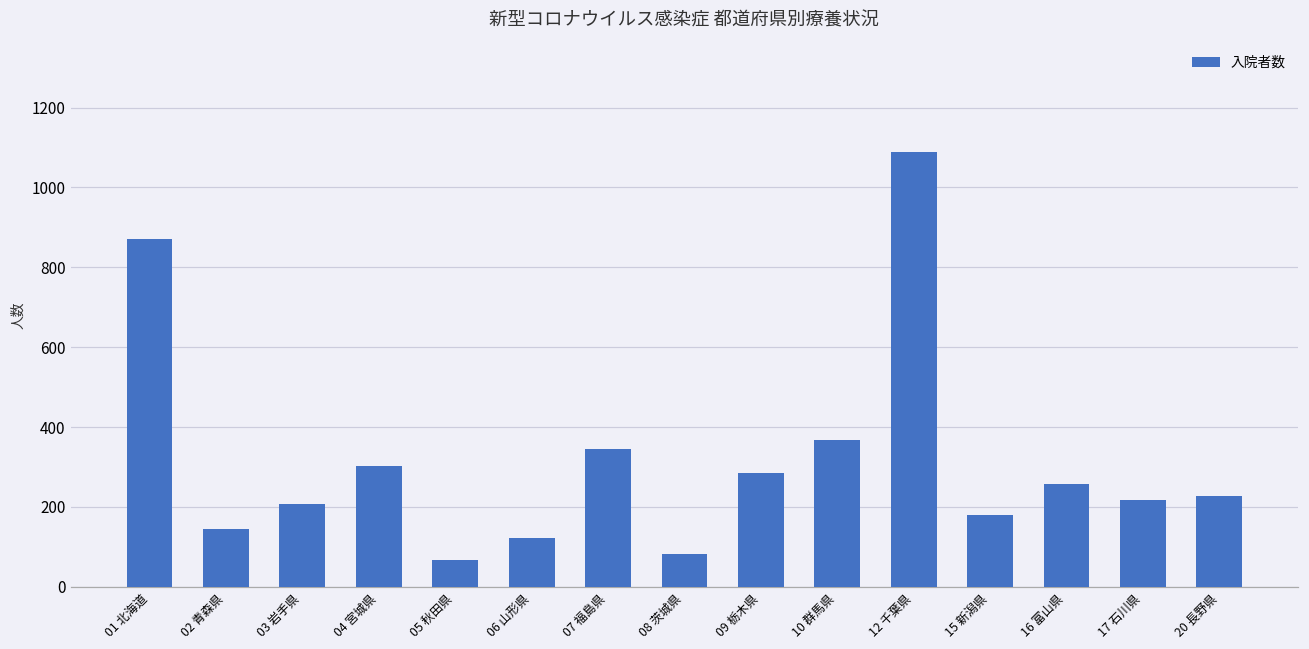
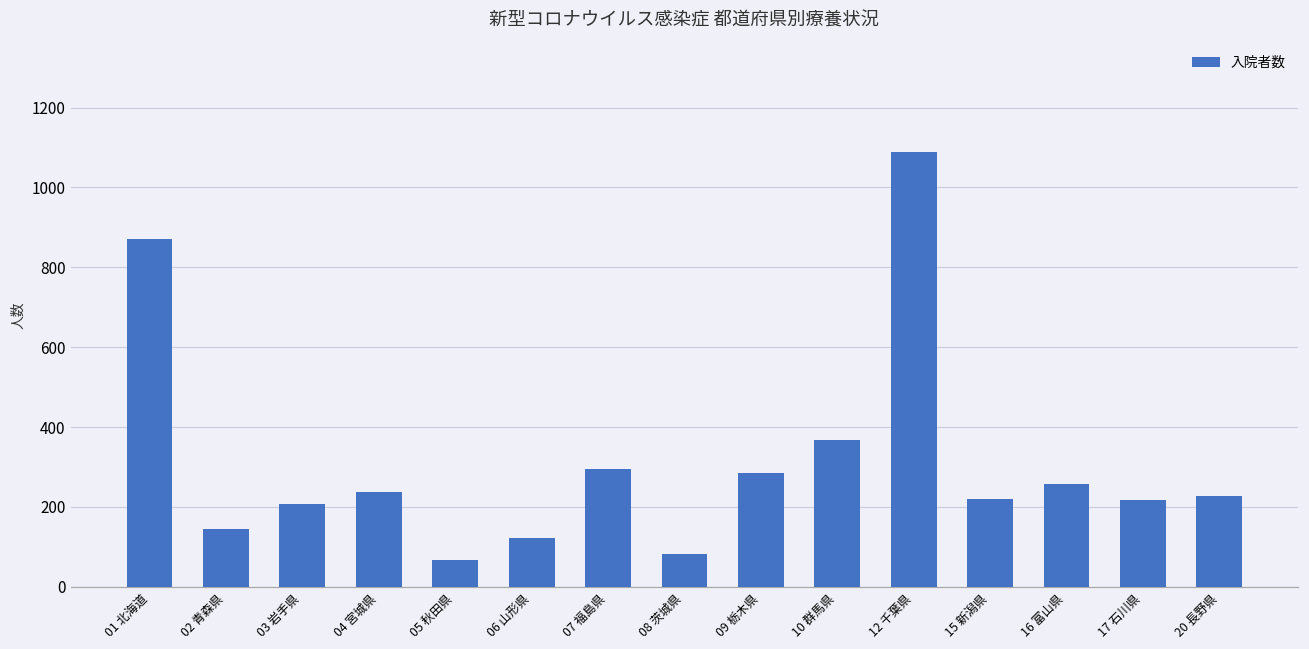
  {
    "01 北海道": 870,
    "02 青森県": 150,
    "03 岩手県": 210,
-   "04 宮城県": 300,
+   "04 宮城県": 240,
    "05 秋田県": 70,
    "06 山形県": 120,
-   "07 福島県": 350,
+   "07 福島県": 290,
    "08 茨城県": 80,
    "09 栃木県": 280,
    "10 群馬県": 370,
    "12 千葉県": 1090,
-   "15 新潟県": 180,
+   "15 新潟県": 220,
    "16 富山県": 260,
    "17 石川県": 220,
    "20 長野県": 230
  }
